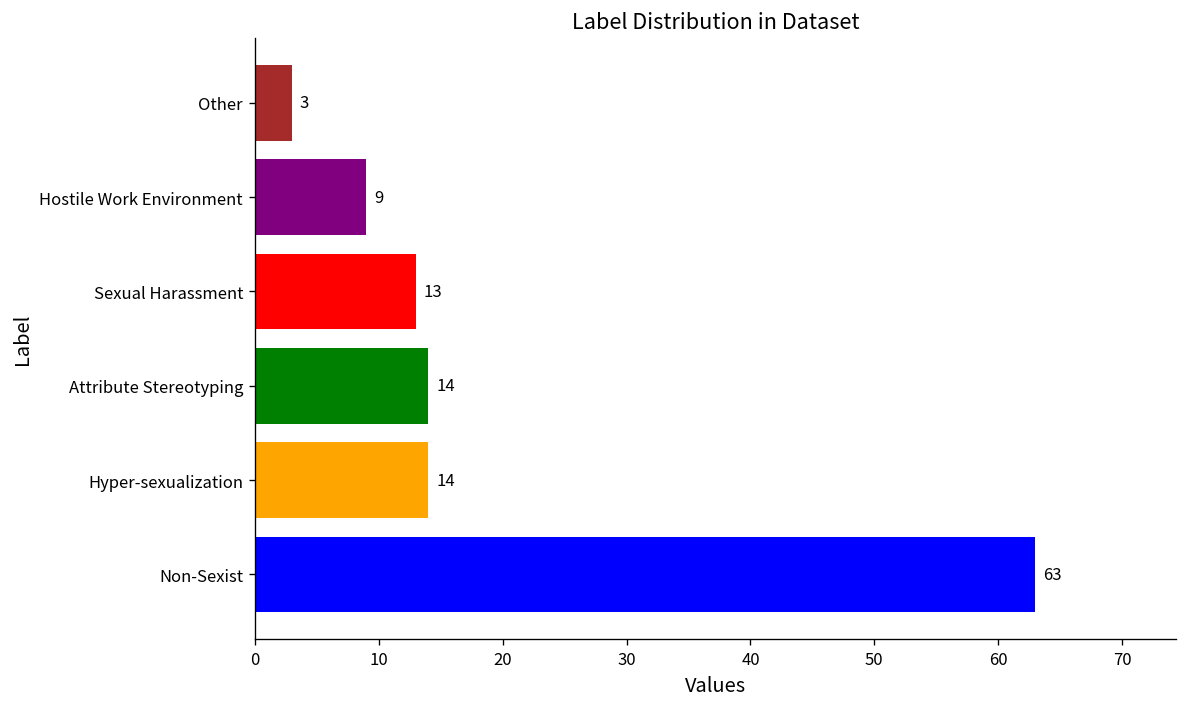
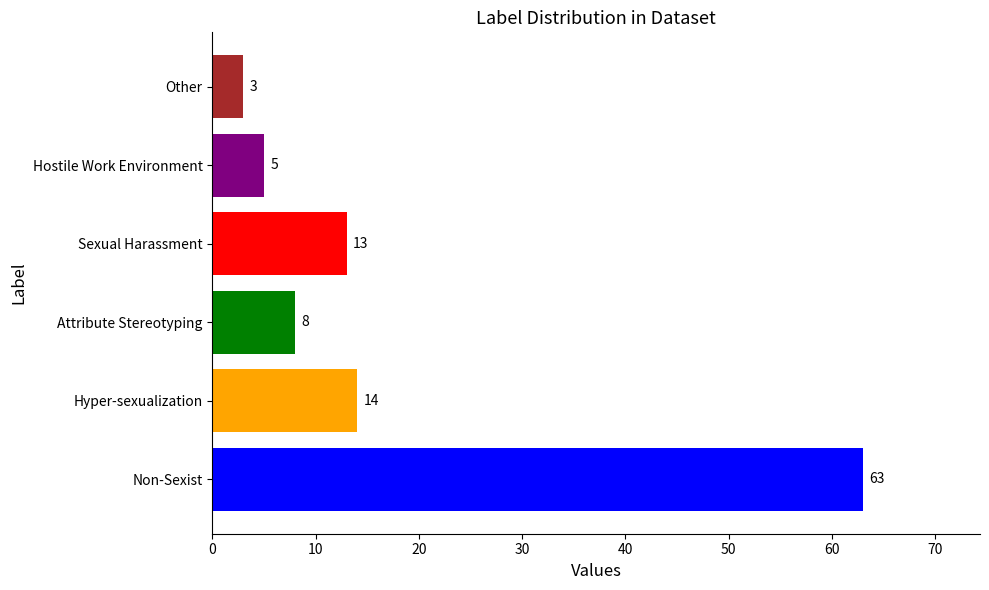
  {
    "Other": 3,
-   "Hostile Work Environment": 9,
+   "Hostile Work Environment": 5,
    "Sexual Harassment": 13,
-   "Attribute Stereotyping": 14,
+   "Attribute Stereotyping": 8,
    "Hyper-sexualization": 14,
    "Non-Sexist": 63
  }
